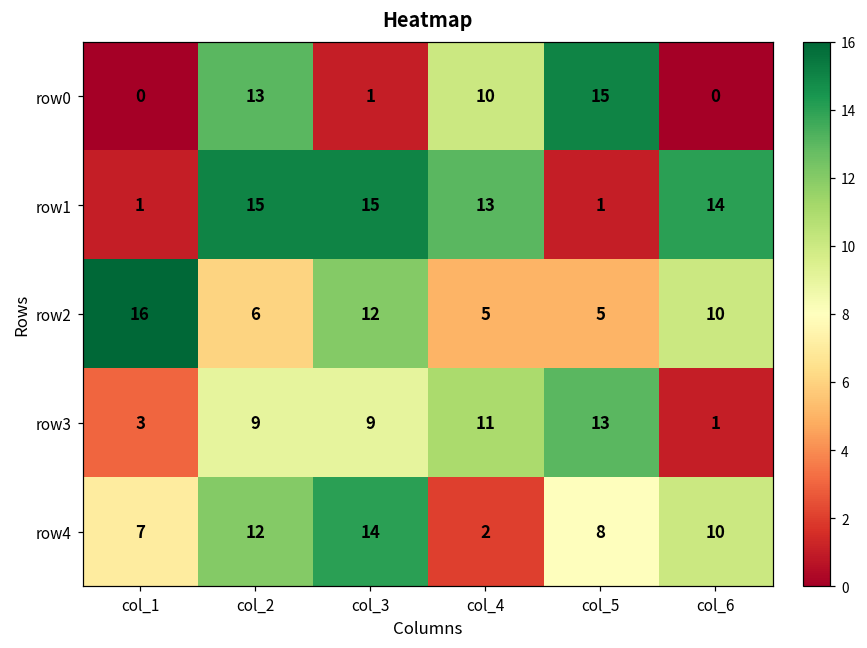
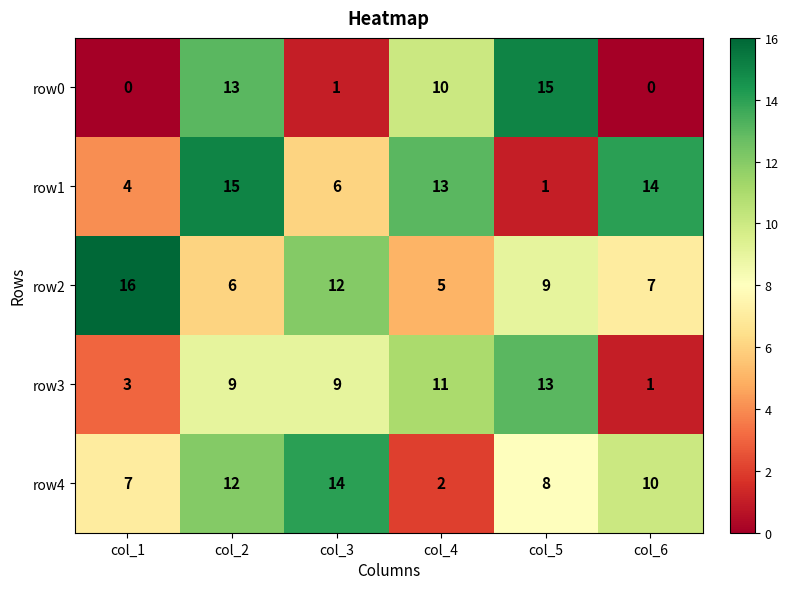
  {
    "row0": {
      "col_1": 0,
      "col_2": 13,
      "col_3": 1,
      "col_4": 10,
      "col_5": 15,
      "col_6": 0
    },
    "row1": {
-     "col_1": 1,
+     "col_1": 4,
      "col_2": 15,
-     "col_3": 15,
+     "col_3": 6,
      "col_4": 13,
      "col_5": 1,
      "col_6": 14
    },
    "row2": {
      "col_1": 16,
      "col_2": 6,
      "col_3": 12,
      "col_4": 5,
-     "col_5": 5,
-     "col_6": 10
+     "col_5": 9,
+     "col_6": 7
    },
    "row3": {
      "col_1": 3,
      "col_2": 9,
      "col_3": 9,
      "col_4": 11,
      "col_5": 13,
      "col_6": 1
    },
    "row4": {
      "col_1": 7,
      "col_2": 12,
      "col_3": 14,
      "col_4": 2,
      "col_5": 8,
      "col_6": 10
    }
  }
